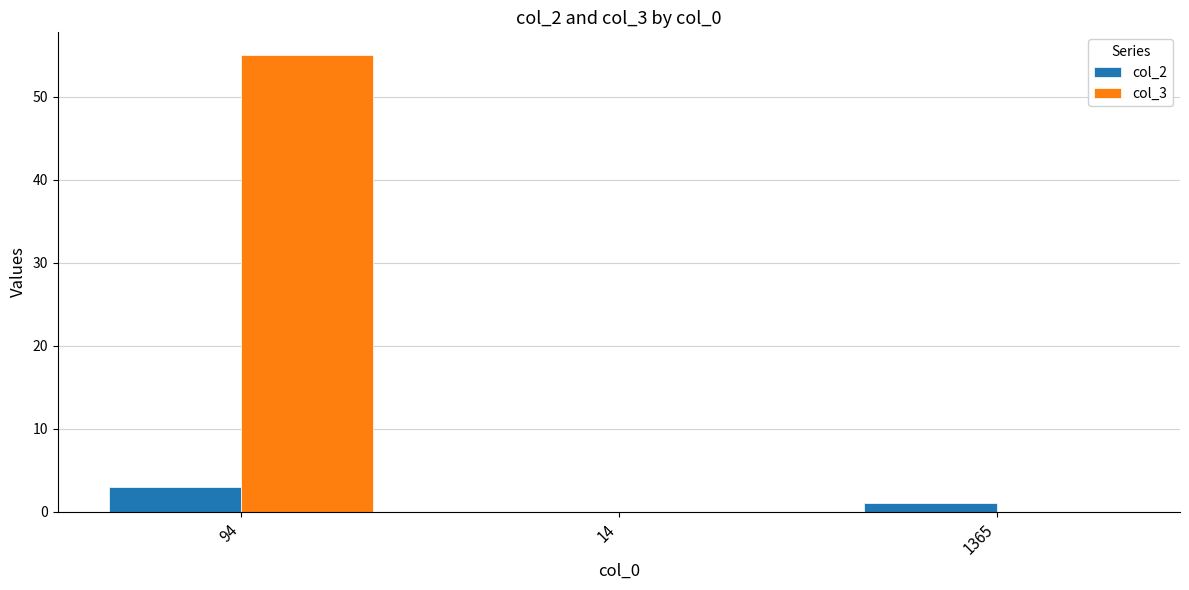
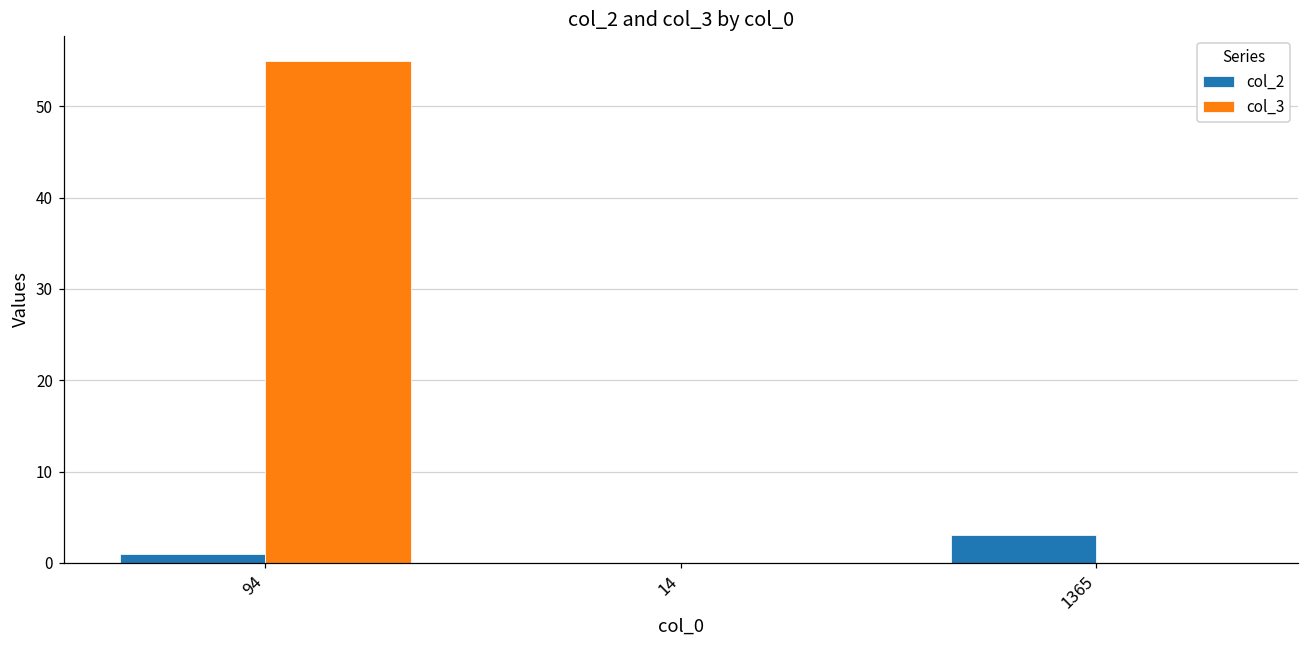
  {
    "col_2": {
-     "94": 3,
+     "94": 1,
      "14": 0,
-     "1365": 1
+     "1365": 3
    },
    "col_3": {
      "94": 55,
      "14": 0,
      "1365": 0
    }
  }
